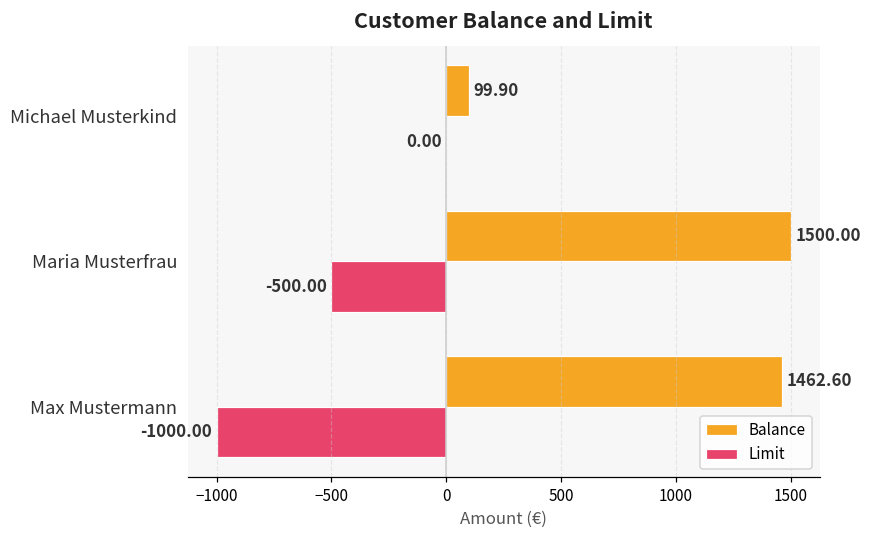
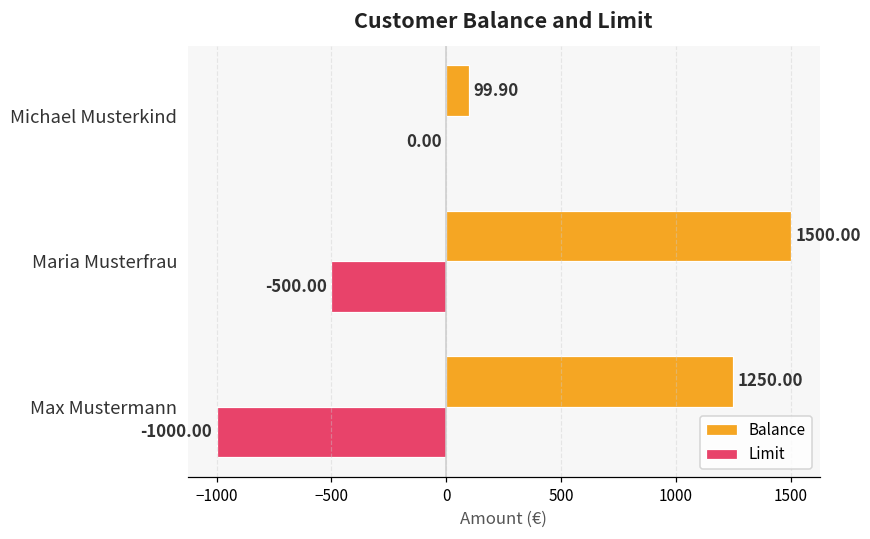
  {
    "Balance": {
      "Michael Musterkind": 99.90,
      "Maria Musterfrau": 1500.00,
-     "Max Mustermann": 1462.60
+     "Max Mustermann": 1250.00
    },
    "Limit": {
      "Michael Musterkind": 0.00,
      "Maria Musterfrau": -500.00,
      "Max Mustermann": -1000.00
    }
  }
